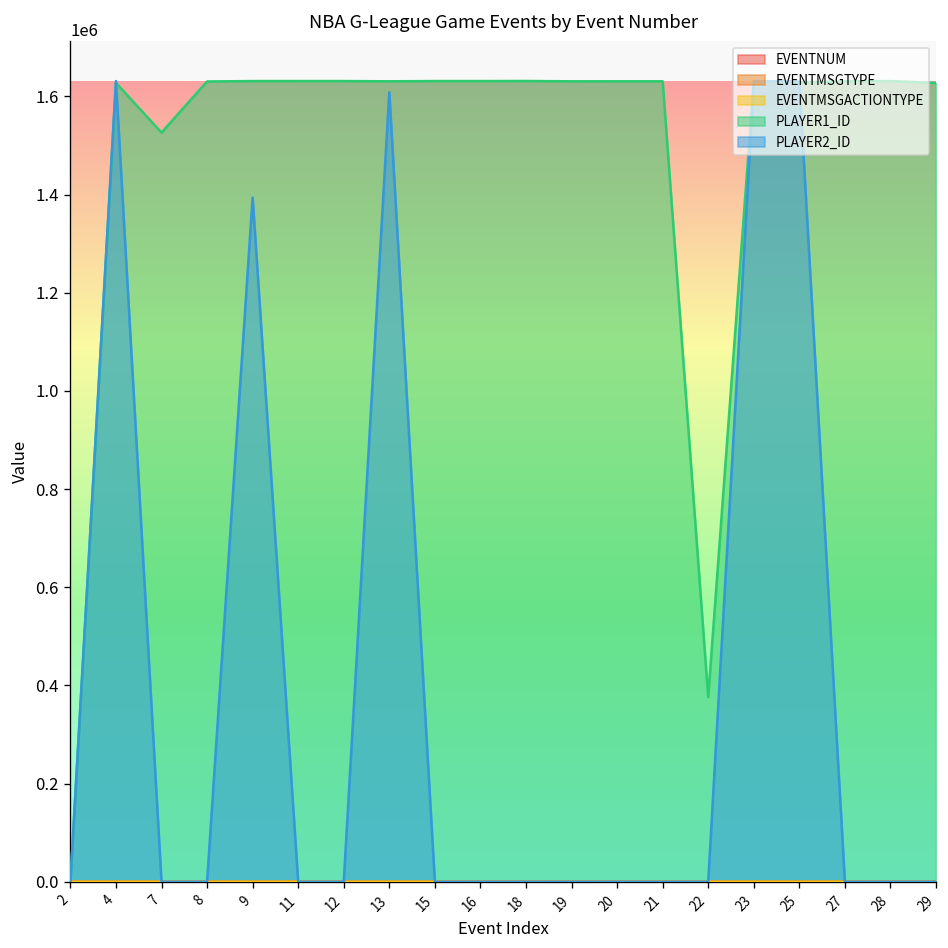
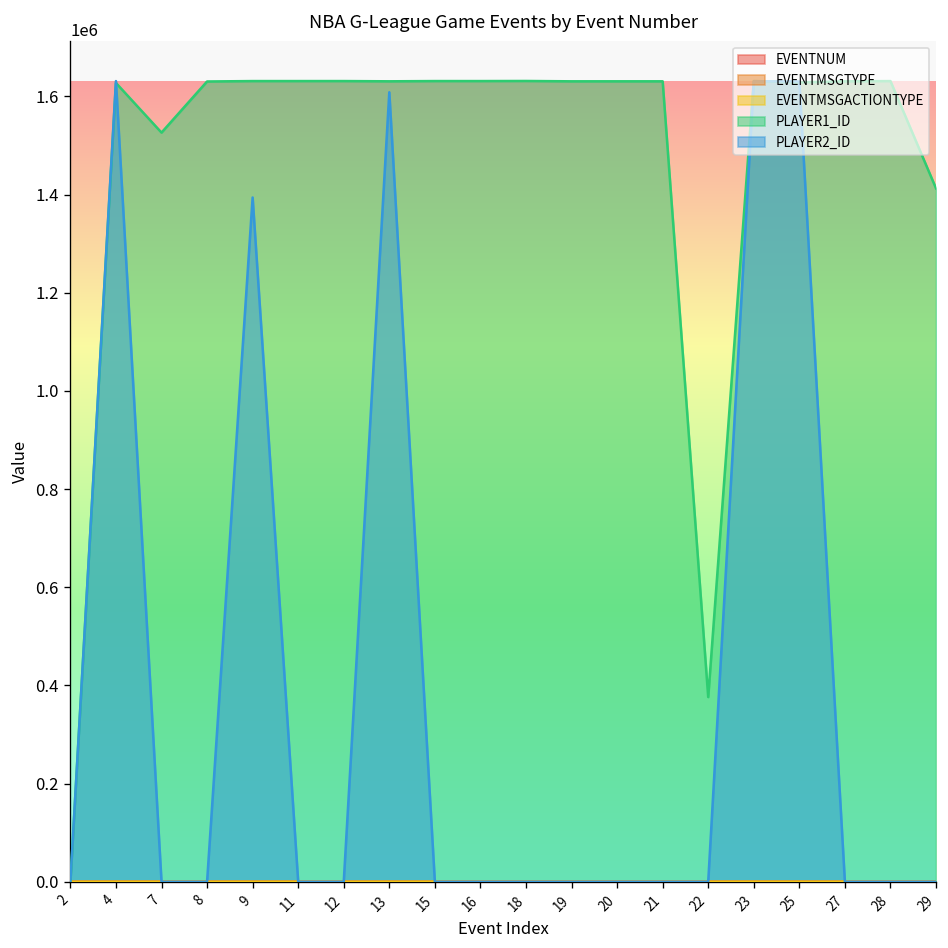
  {
    "EVENTMSGACTIONTYPE": {
      "4": 0,
      "9": 0,
      "13": 0,
      "23": 0,
      "25": 0
    },
    "PLAYER1_ID": {
      "7": 1530000,
      "8": 1630000,
      "9": 1630000,
      "11": 1630000,
      "12": 1630000,
      "13": 1630000,
      "15": 1630000,
      "16": 1630000,
      "18": 1630000,
      "19": 1630000,
      "20": 1630000,
      "21": 1630000,
      "22": 380000,
-     "29": 1630000
+     "29": 1410000
    },
    "PLAYER2_ID": {
      "9": 1390000,
      "13": 1610000
    }
  }
